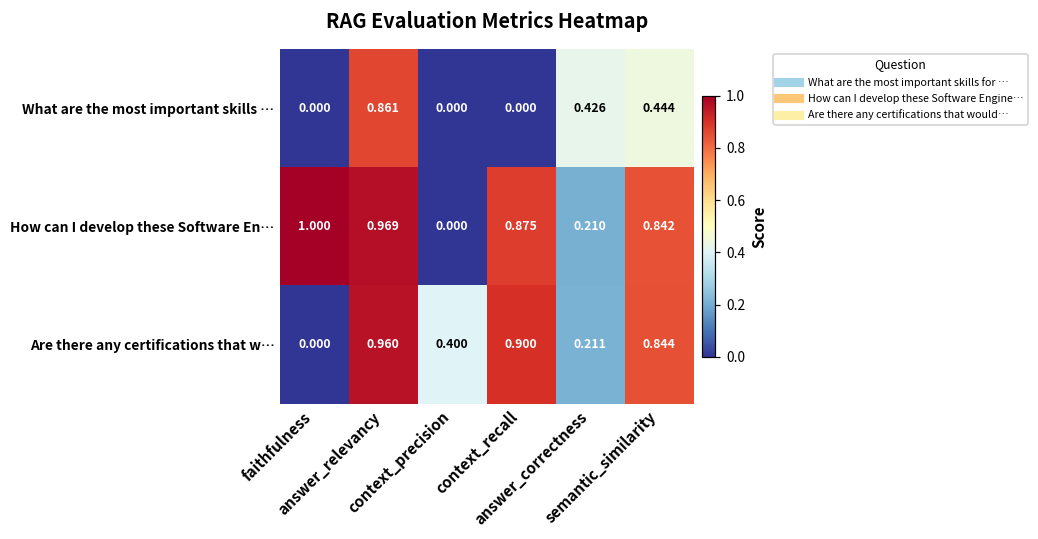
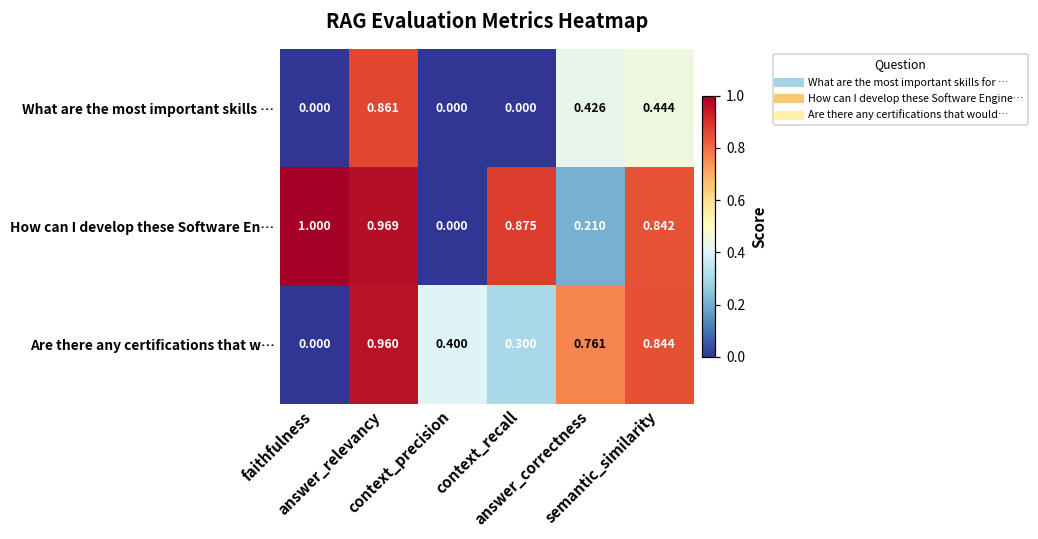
  {
    "What are the most important skills …": {
      "faithfulness": 0.000,
      "answer_relevancy": 0.861,
      "context_precision": 0.000,
      "context_recall": 0.000,
      "answer_correctness": 0.426,
      "semantic_similarity": 0.444
    },
    "How can I develop these Software En…": {
      "faithfulness": 1.000,
      "answer_relevancy": 0.969,
      "context_precision": 0.000,
      "context_recall": 0.875,
      "answer_correctness": 0.210,
      "semantic_similarity": 0.842
    },
    "Are there any certifications that w…": {
      "faithfulness": 0.000,
      "answer_relevancy": 0.960,
      "context_precision": 0.400,
-     "context_recall": 0.900,
-     "answer_correctness": 0.211,
+     "context_recall": 0.300,
+     "answer_correctness": 0.761,
      "semantic_similarity": 0.844
    }
  }
